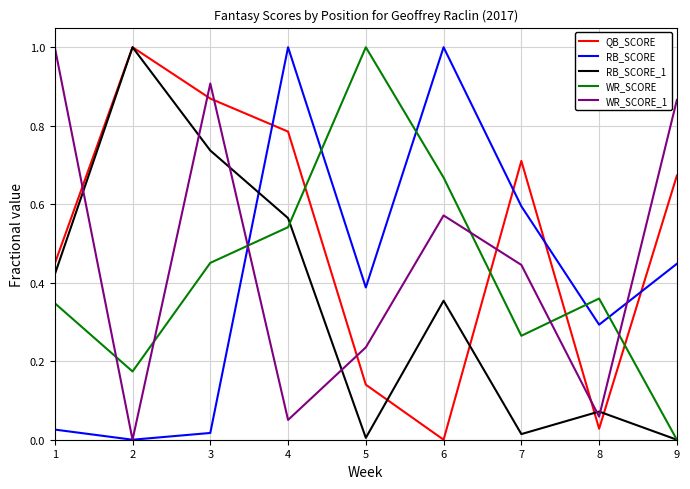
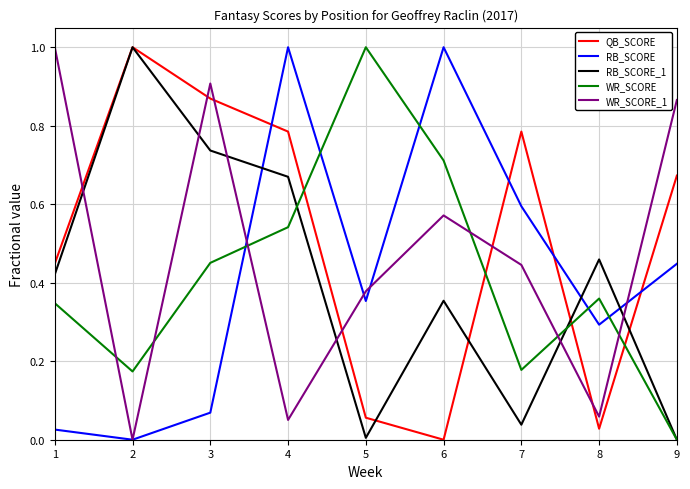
  {
    "QB_SCORE": {
      "1": 0.45,
      "3": 0.87,
      "4": 0.79,
-     "5": 0.14,
+     "5": 0.06,
      "6": 0.00,
-     "7": 0.71,
+     "7": 0.79,
      "8": 0.03,
      "9": 0.67
    },
    "RB_SCORE": {
      "1": 0.03,
-     "3": 0.02,
+     "3": 0.07,
      "4": 1.00,
-     "5": 0.39,
+     "5": 0.35,
      "6": 1.00,
      "7": 0.59,
      "8": 0.29,
      "9": 0.45
    },
    "RB_SCORE_1": {
      "1": 0.42,
      "3": 0.74,
-     "4": 0.56,
+     "4": 0.67,
      "5": 0.00,
      "6": 0.35,
-     "7": 0.01,
-     "8": 0.07
+     "7": 0.04,
+     "8": 0.46
    },
    "WR_SCORE": {
      "1": 0.35,
      "2": 0.17,
      "3": 0.45,
      "4": 0.54,
      "5": 1.00,
-     "6": 0.67,
-     "7": 0.26,
+     "6": 0.71,
+     "7": 0.18,
      "8": 0.36
    },
    "WR_SCORE_1": {
      "1": 1.00,
      "3": 0.91,
      "4": 0.05,
-     "5": 0.24,
+     "5": 0.38,
      "6": 0.57,
      "7": 0.45,
      "8": 0.06,
      "9": 0.87
    }
  }
